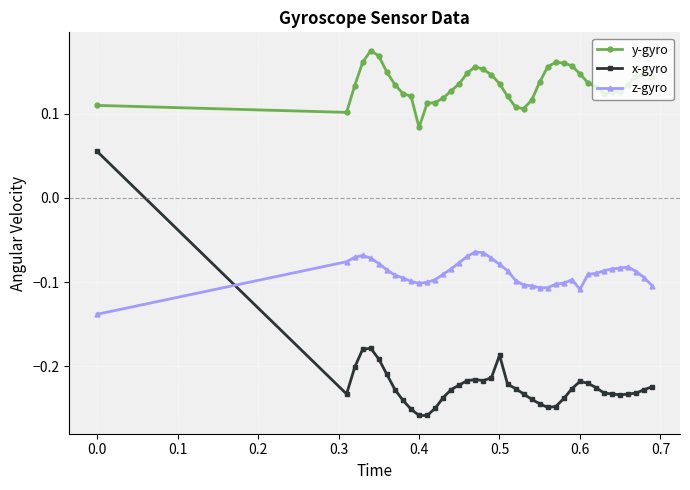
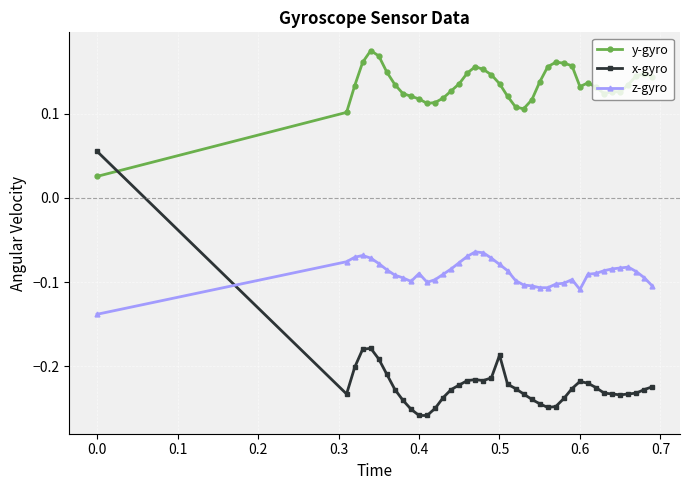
  {
    "y-gyro": {
-     "0.0": 0.11,
-     "0.4": 0.08,
+     "0.0": 0.03,
+     "0.4": 0.12,
      "0.5": 0.14,
-     "0.6": 0.15
+     "0.6": 0.13
    },
    "x-gyro": {
      "0.0": 0.06,
      "0.4": -0.26,
      "0.5": -0.19,
      "0.6": -0.22
    },
    "z-gyro": {
      "0.0": -0.14,
-     "0.4": -0.10,
+     "0.4": -0.09,
      "0.5": -0.08,
      "0.6": -0.11
    }
  }
